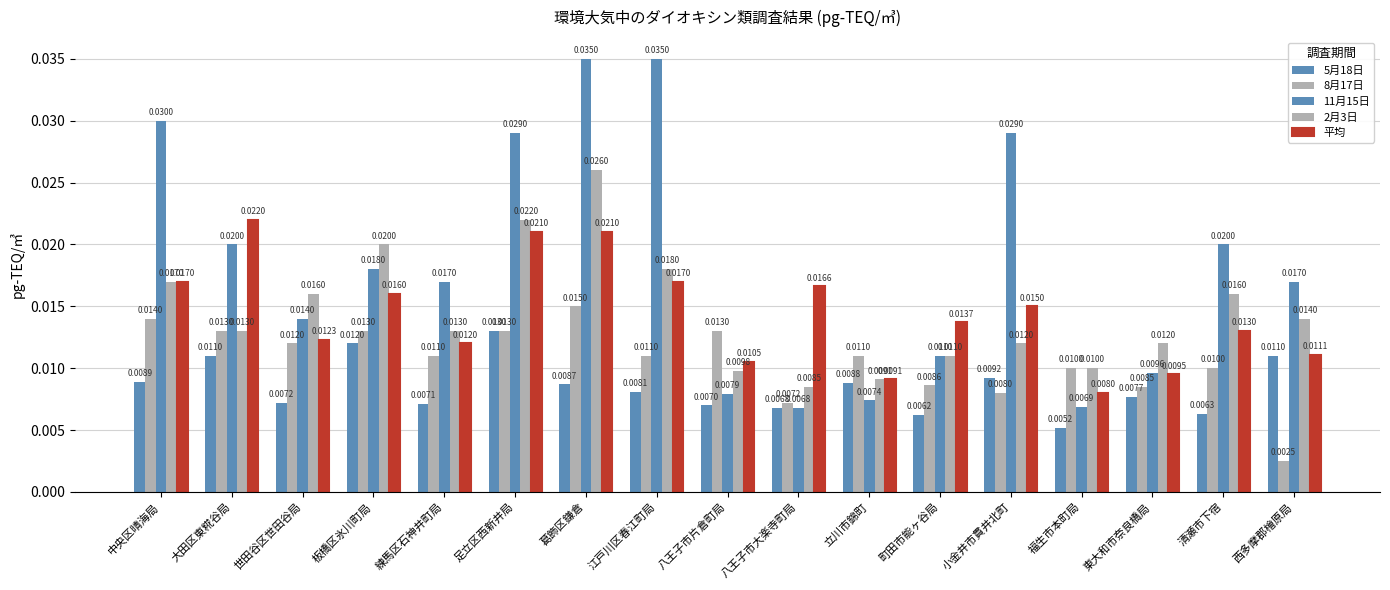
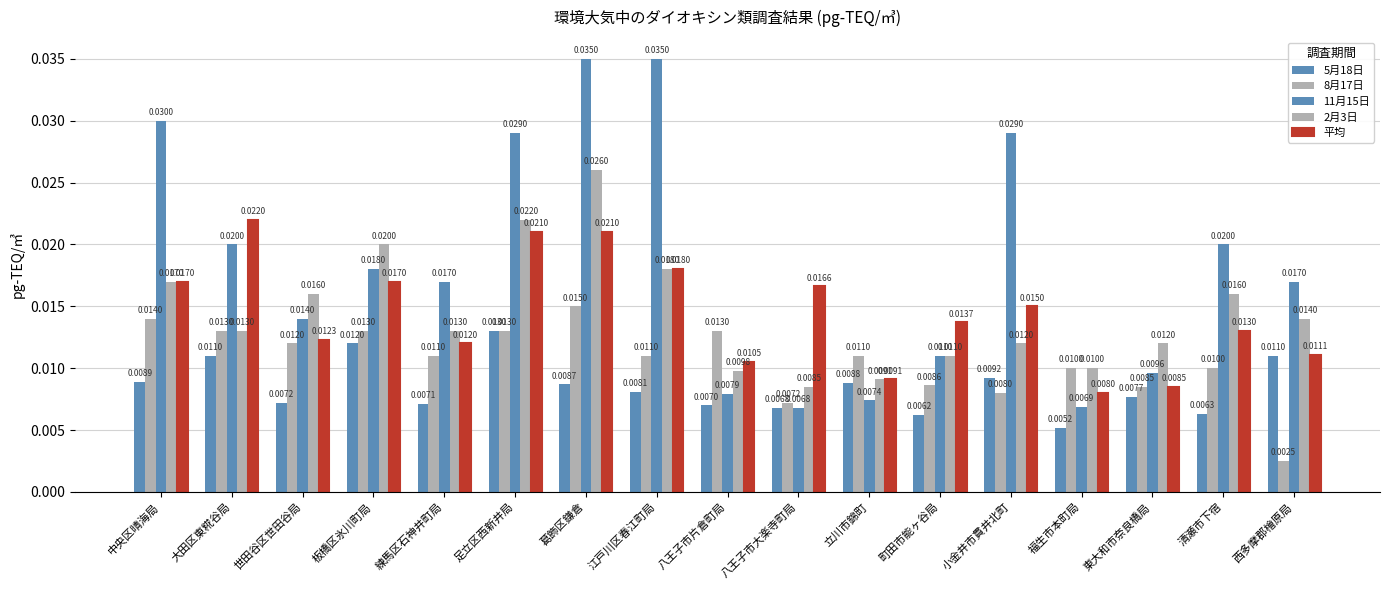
  {
    "平均": {
      "大田区東糀谷局": 0.0220,
      "世田谷区世田谷局": 0.0123,
-     "板橋区氷川町局": 0.0160,
+     "板橋区氷川町局": 0.0170,
      "練馬区石神井町局": 0.0120,
      "足立区西新井局": 0.0210,
      "葛飾区鎌倉": 0.0210,
-     "江戸川区春江町局": 0.0170,
+     "江戸川区春江町局": 0.0180,
      "八王子市片倉町局": 0.0105,
      "八王子市大楽寺町局": 0.0166,
      "町田市能ヶ谷局": 0.0137,
      "小金井市貫井北町": 0.0150,
      "福生市本町局": 0.0080,
-     "東大和市奈良橋局": 0.0095,
+     "東大和市奈良橋局": 0.0085,
      "清瀬市下宿": 0.0130,
      "西多摩郡檜原局": 0.0111
    }
  }
